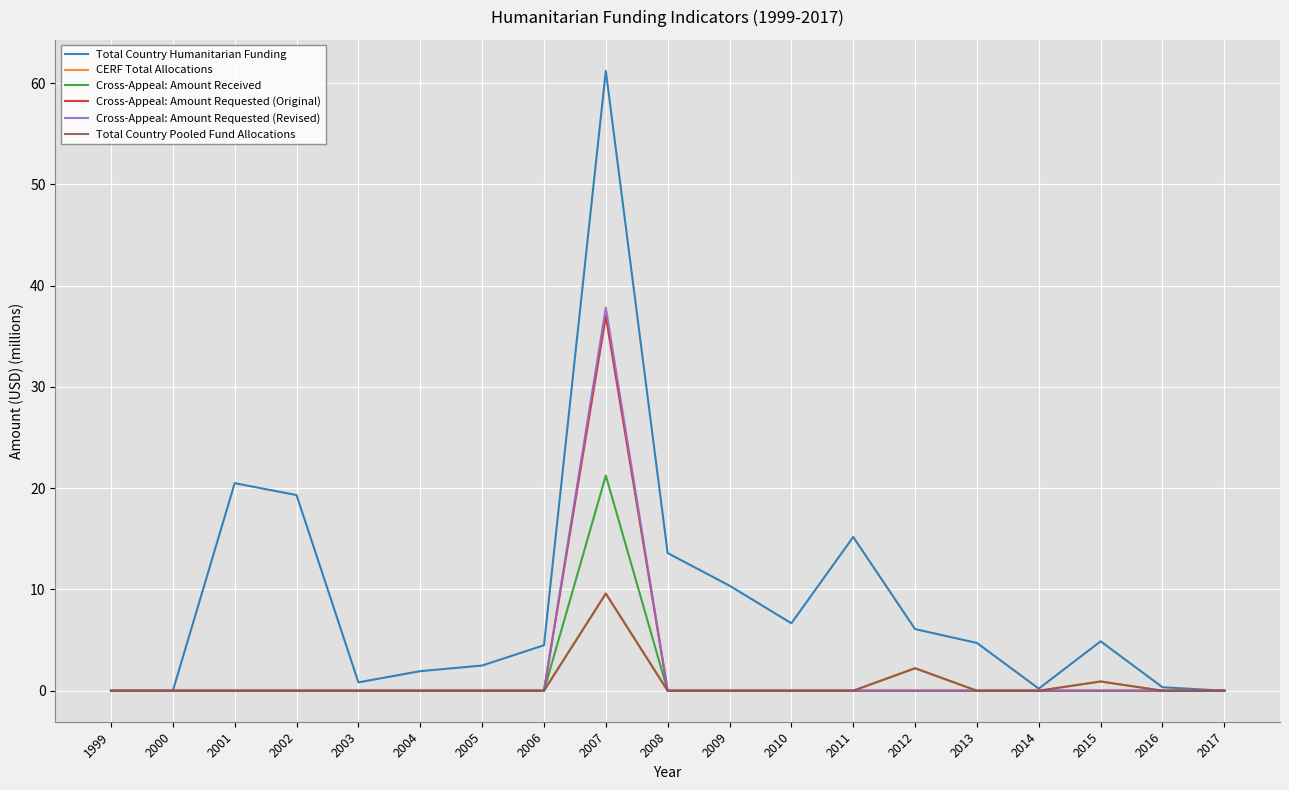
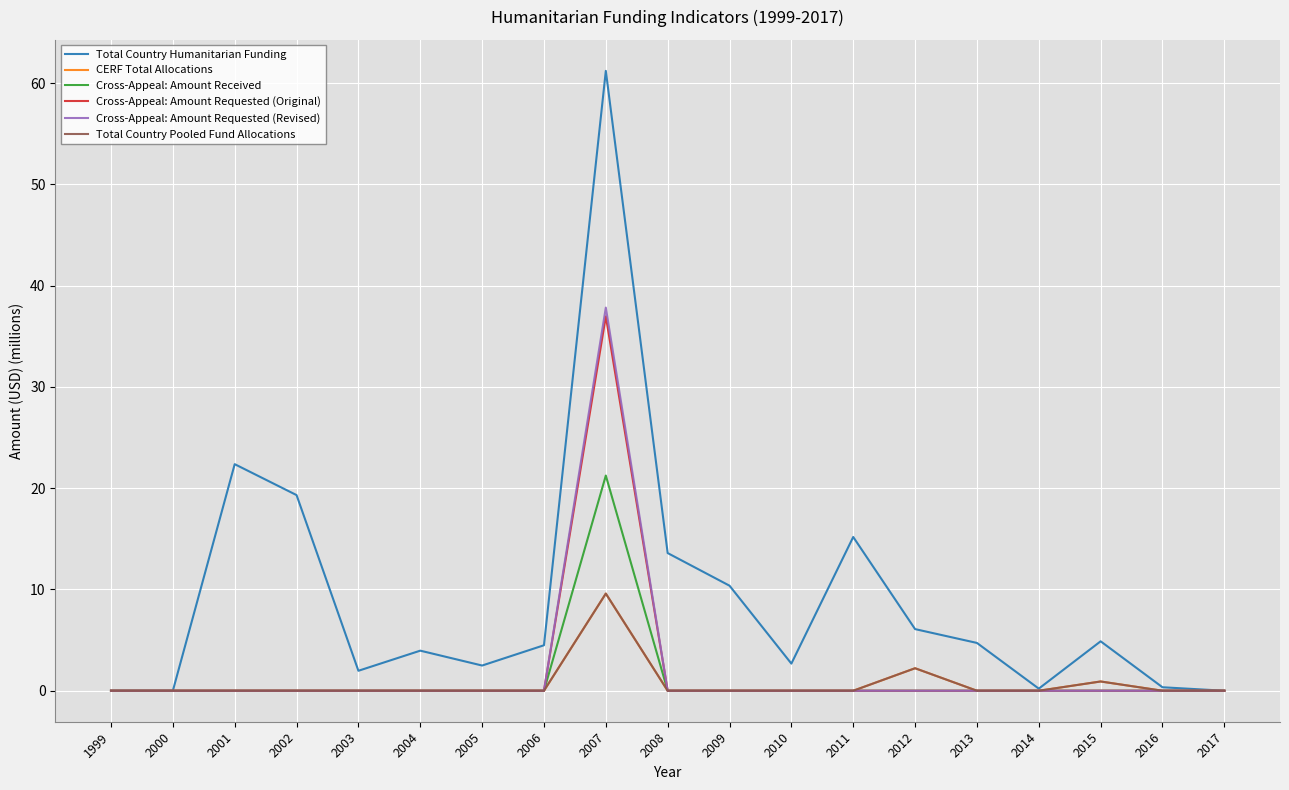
  {
    "Total Country Humanitarian Funding": {
-     "2001": 20.5,
+     "2001": 22.4,
      "2002": 19.3,
-     "2003": 0.8,
-     "2004": 1.9,
+     "2003": 2.0,
+     "2004": 4.0,
      "2005": 2.5,
      "2006": 4.5,
      "2007": 61.2,
      "2008": 13.6,
      "2009": 10.4,
-     "2010": 6.7,
+     "2010": 2.7,
      "2011": 15.2,
      "2012": 6.1,
      "2013": 4.7,
      "2015": 4.9,
      "2016": 0.3
    },
    "Total Country Pooled Fund Allocations": {
      "2007": 9.6,
      "2012": 2.2,
      "2015": 0.9
    },
    "Cross-Appeal: Amount Received": {
      "2007": 21.2
    },
    "Cross-Appeal: Amount Requested (Original)": {
      "2007": 37.0
    },
    "Cross-Appeal: Amount Requested (Revised)": {
      "2007": 37.8
    }
  }
